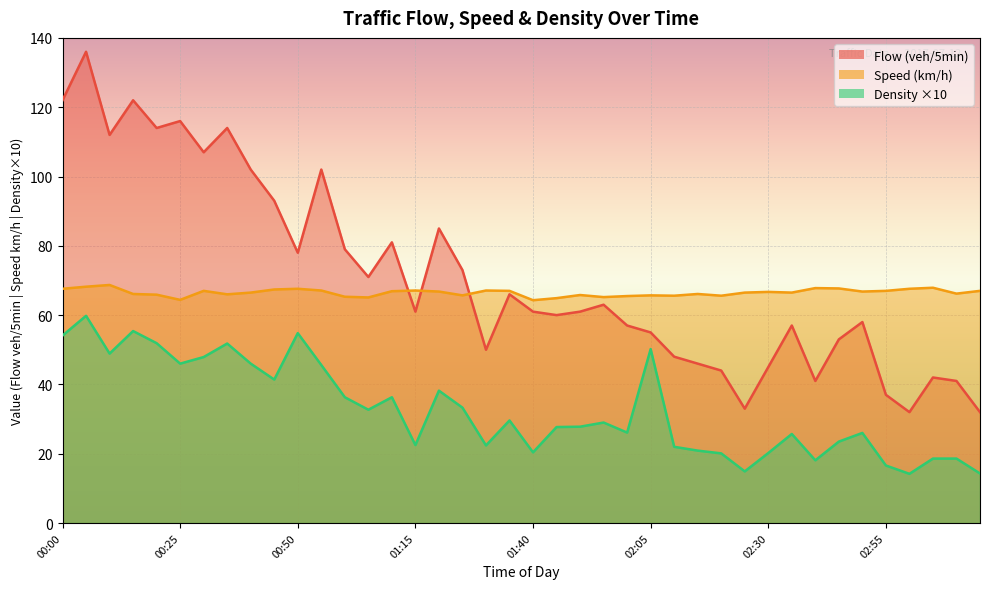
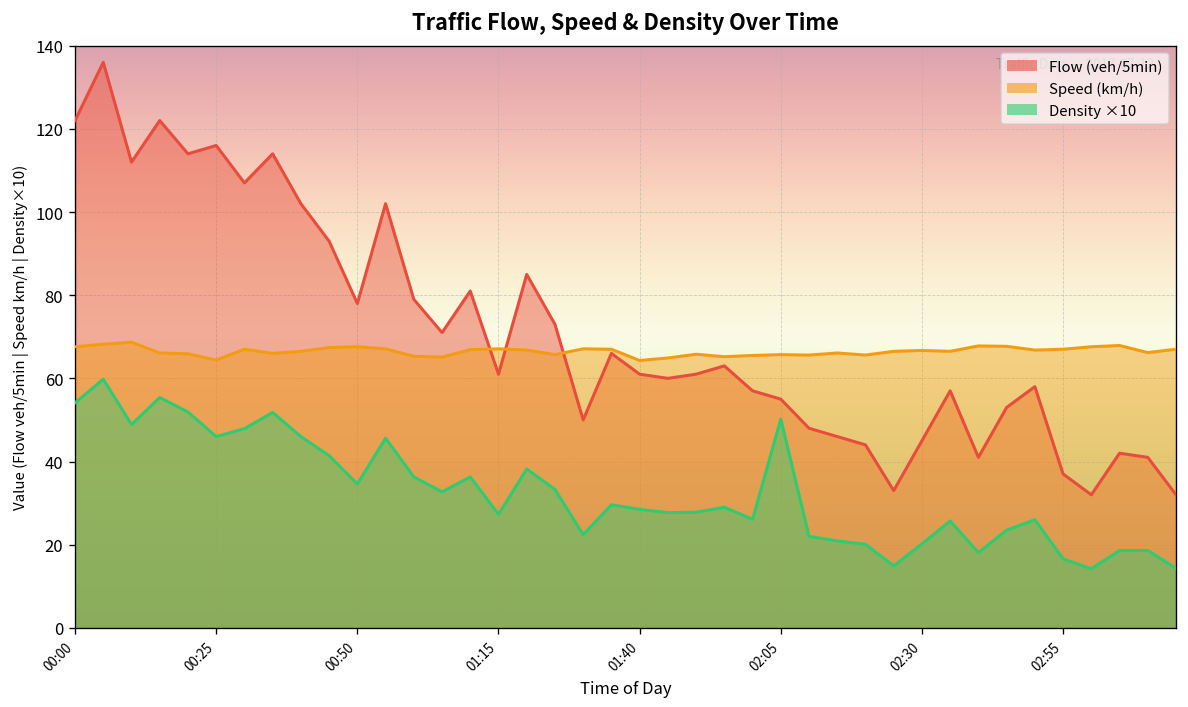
  {
    "Density ×10": {
      "00:00": 54,
      "00:25": 46,
-     "00:50": 55,
-     "01:15": 23,
-     "01:40": 20,
+     "00:50": 35,
+     "01:15": 27,
+     "01:40": 29,
      "02:05": 50,
      "02:30": 20,
      "02:55": 17
    }
  }
